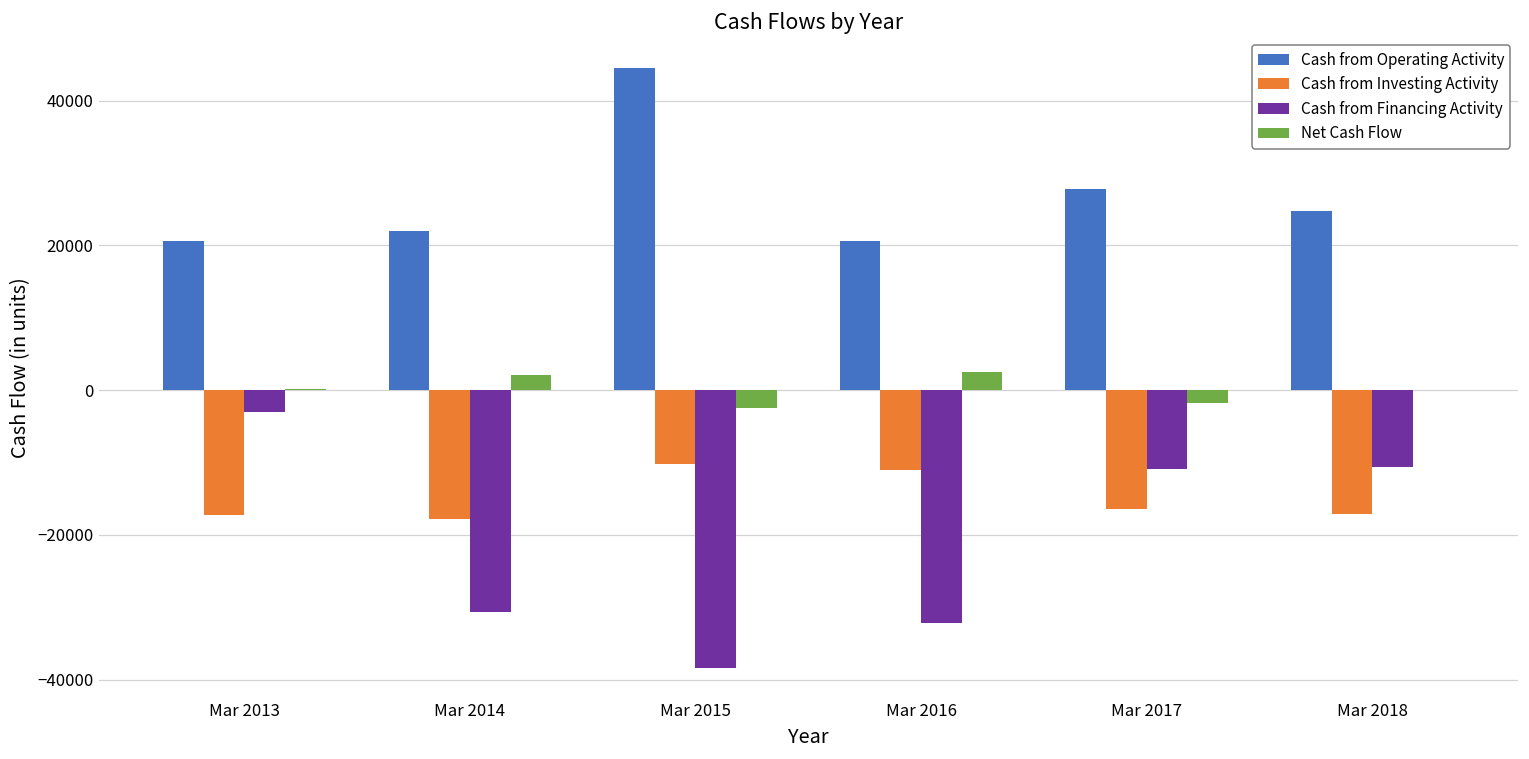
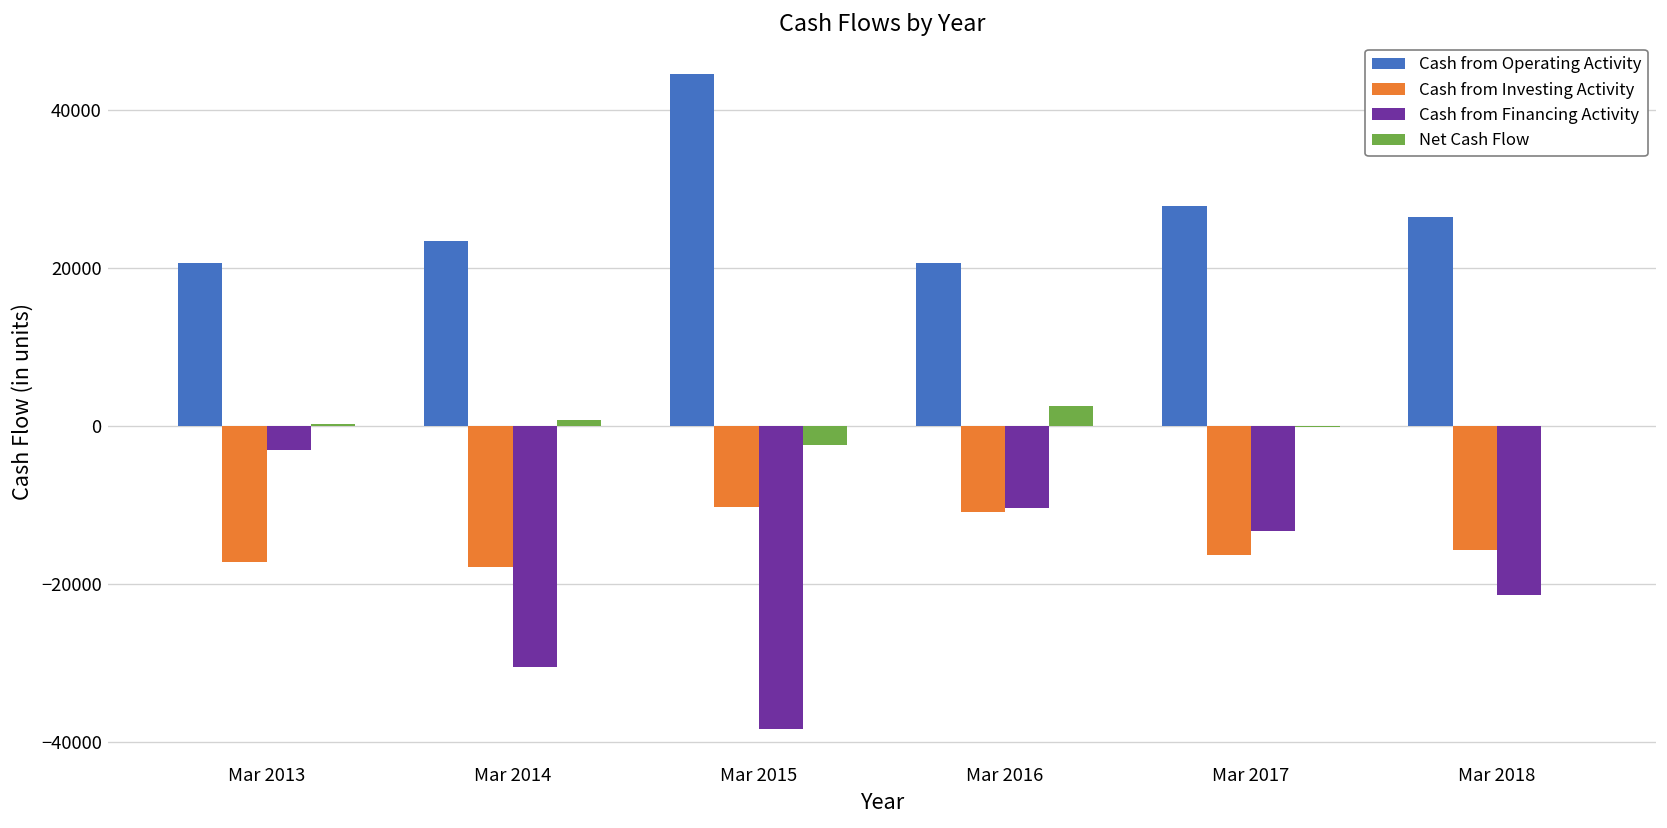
  {
    "Cash from Operating Activity": {
      "Mar 2013": 21000,
-     "Mar 2014": 22000,
+     "Mar 2014": 23000,
      "Mar 2015": 45000,
      "Mar 2016": 21000,
      "Mar 2017": 28000,
-     "Mar 2018": 25000
+     "Mar 2018": 26000
    },
    "Cash from Investing Activity": {
      "Mar 2013": -17000,
      "Mar 2014": -18000,
      "Mar 2015": -10000,
      "Mar 2016": -11000,
      "Mar 2017": -16000,
-     "Mar 2018": -17000
+     "Mar 2018": -16000
    },
    "Cash from Financing Activity": {
      "Mar 2013": -3000,
      "Mar 2014": -31000,
      "Mar 2015": -38000,
-     "Mar 2016": -32000,
-     "Mar 2017": -11000,
-     "Mar 2018": -11000
+     "Mar 2016": -10000,
+     "Mar 2017": -13000,
+     "Mar 2018": -21000
    },
    "Net Cash Flow": {
-     "Mar 2014": 2000,
+     "Mar 2014": 1000,
      "Mar 2015": -2000,
      "Mar 2016": 3000,
-     "Mar 2017": -2000
+     "Mar 2017": 0
    }
  }
